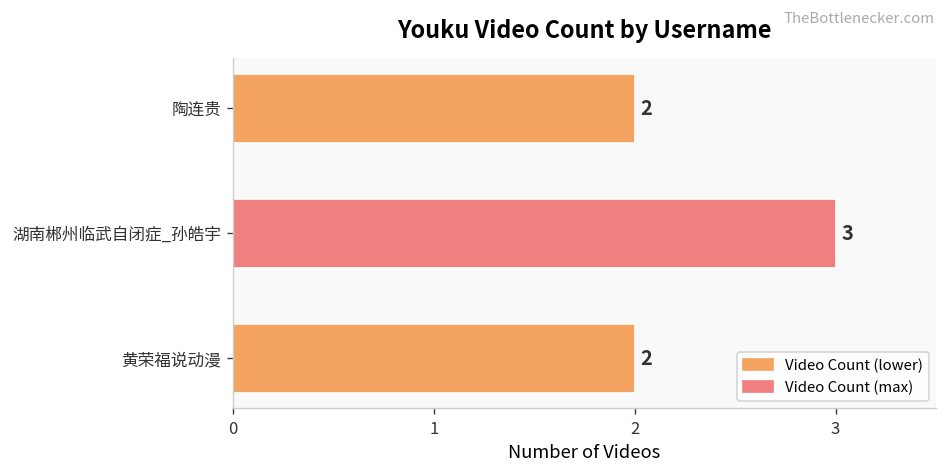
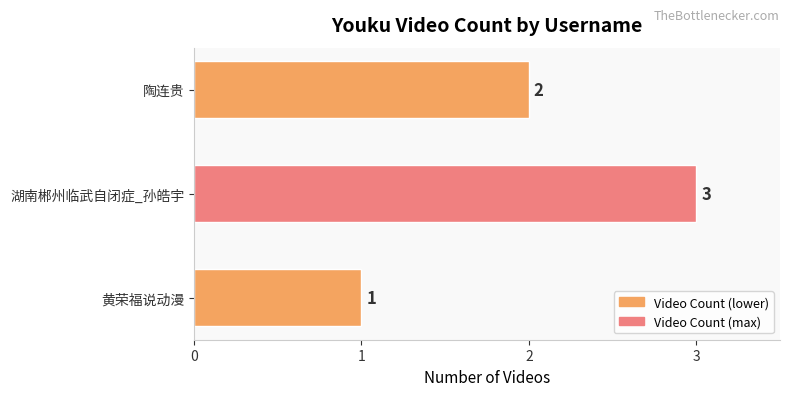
  {
    "陶连贵": 2,
    "湖南郴州临武自闭症_孙皓宇": 3,
-   "黄荣福说动漫": 2
+   "黄荣福说动漫": 1
  }
